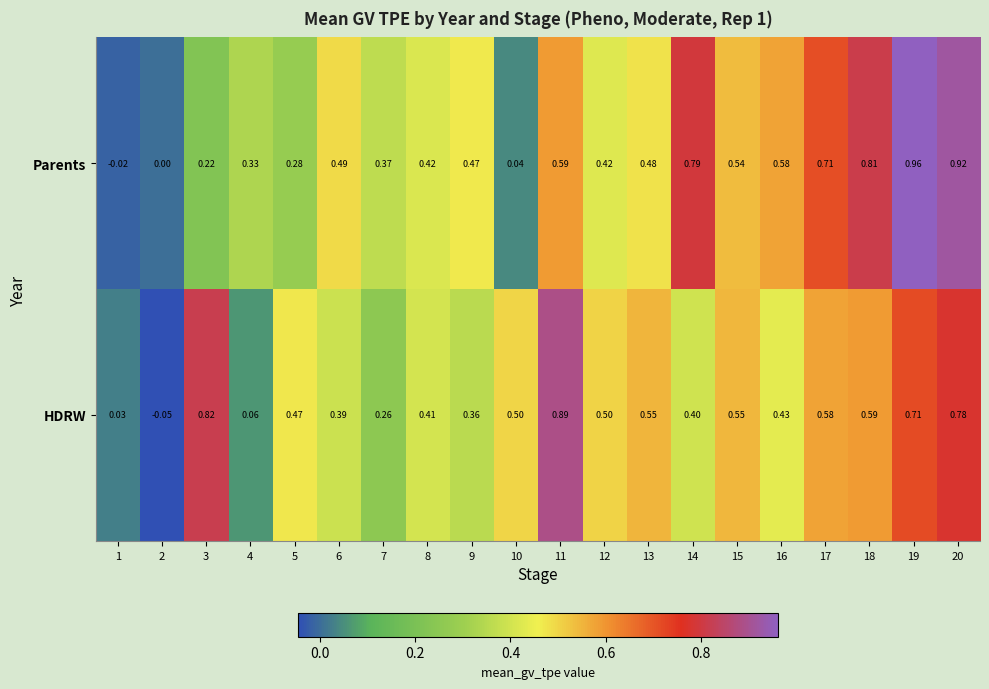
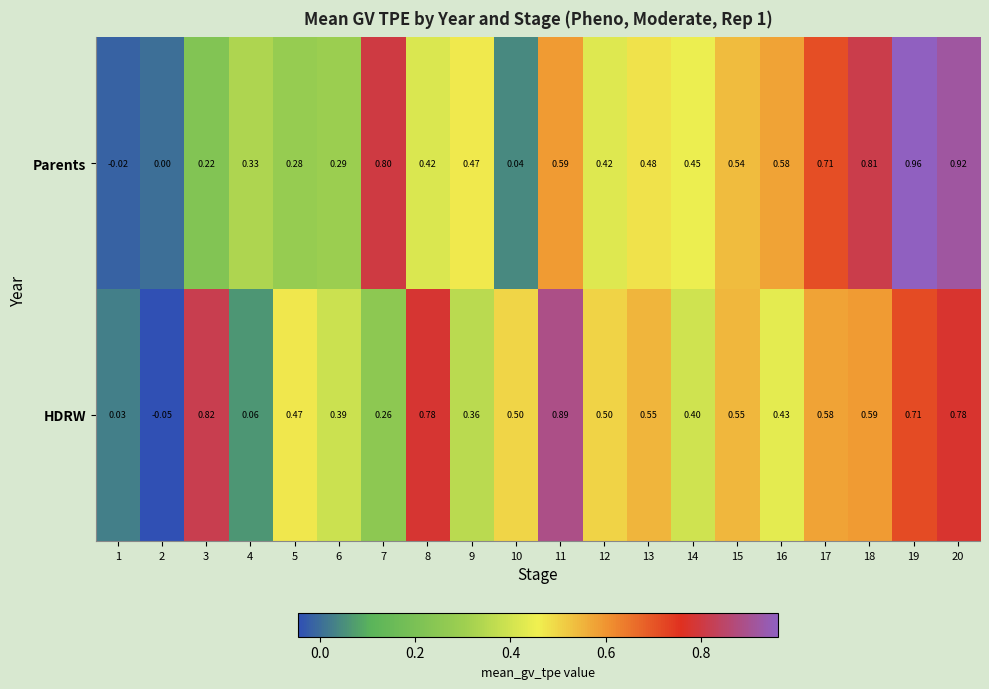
  {
    "Parents": {
      "1": -0.02,
      "2": 0.00,
      "3": 0.22,
      "4": 0.33,
      "5": 0.28,
-     "6": 0.49,
-     "7": 0.37,
+     "6": 0.29,
+     "7": 0.80,
      "8": 0.42,
      "9": 0.47,
      "10": 0.04,
      "11": 0.59,
      "12": 0.42,
      "13": 0.48,
-     "14": 0.79,
+     "14": 0.45,
      "15": 0.54,
      "16": 0.58,
      "17": 0.71,
      "18": 0.81,
      "19": 0.96,
      "20": 0.92
    },
    "HDRW": {
      "1": 0.03,
      "2": -0.05,
      "3": 0.82,
      "4": 0.06,
      "5": 0.47,
      "6": 0.39,
      "7": 0.26,
-     "8": 0.41,
+     "8": 0.78,
      "9": 0.36,
      "10": 0.50,
      "11": 0.89,
      "12": 0.50,
      "13": 0.55,
      "14": 0.40,
      "15": 0.55,
      "16": 0.43,
      "17": 0.58,
      "18": 0.59,
      "19": 0.71,
      "20": 0.78
    }
  }
